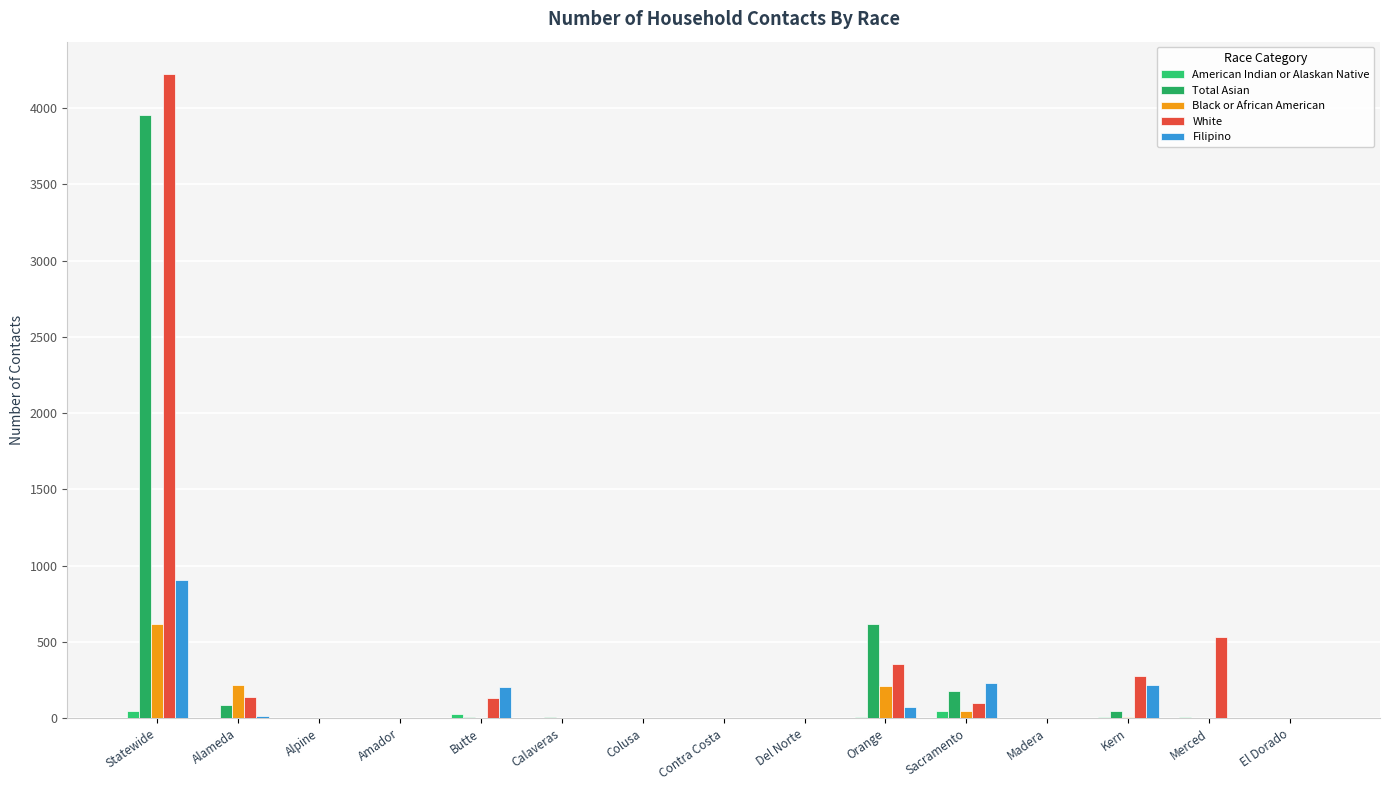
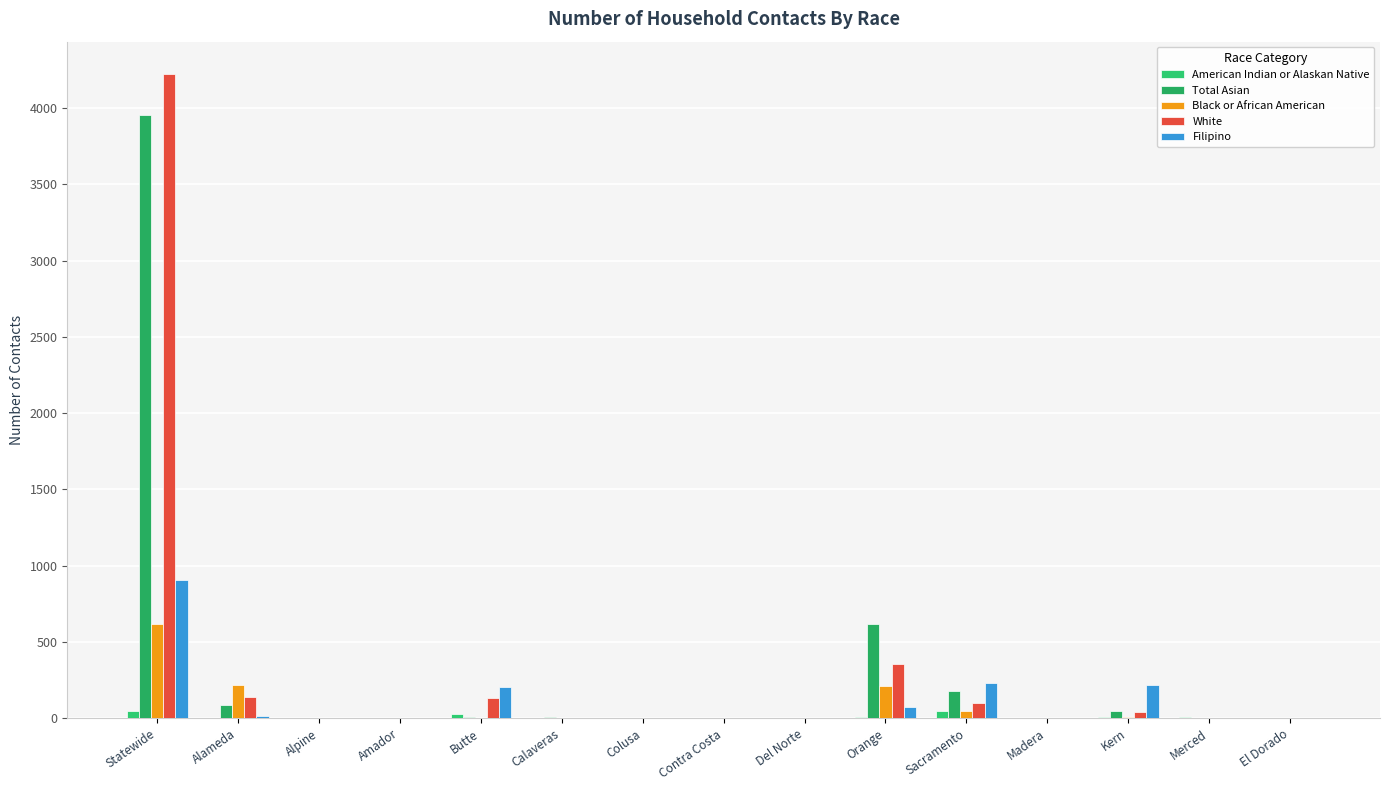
  {
    "Black or African American": {
      "Statewide": 620,
      "Alameda": 220,
      "Alpine": 0,
      "Amador": 0,
      "Calaveras": 0,
      "Colusa": 0,
      "Contra Costa": 0,
      "Del Norte": 0,
      "Orange": 210,
      "Sacramento": 50,
      "Madera": 0,
      "Merced": 0,
      "El Dorado": 0
    },
    "White": {
      "Statewide": 4230,
      "Alameda": 140,
      "Alpine": 0,
      "Amador": 0,
      "Butte": 140,
      "Calaveras": 0,
      "Colusa": 0,
      "Contra Costa": 0,
      "Del Norte": 0,
      "Orange": 360,
      "Sacramento": 100,
      "Madera": 0,
-     "Kern": 280,
-     "Merced": 530,
+     "Kern": 40,
+     "Merced": 0,
      "El Dorado": 0
    },
    "Filipino": {
      "Statewide": 910,
      "Alpine": 0,
      "Amador": 0,
      "Butte": 210,
      "Calaveras": 0,
      "Colusa": 0,
      "Contra Costa": 0,
      "Del Norte": 0,
      "Orange": 70,
      "Sacramento": 230,
      "Madera": 0,
      "Kern": 220,
      "El Dorado": 0
    }
  }
